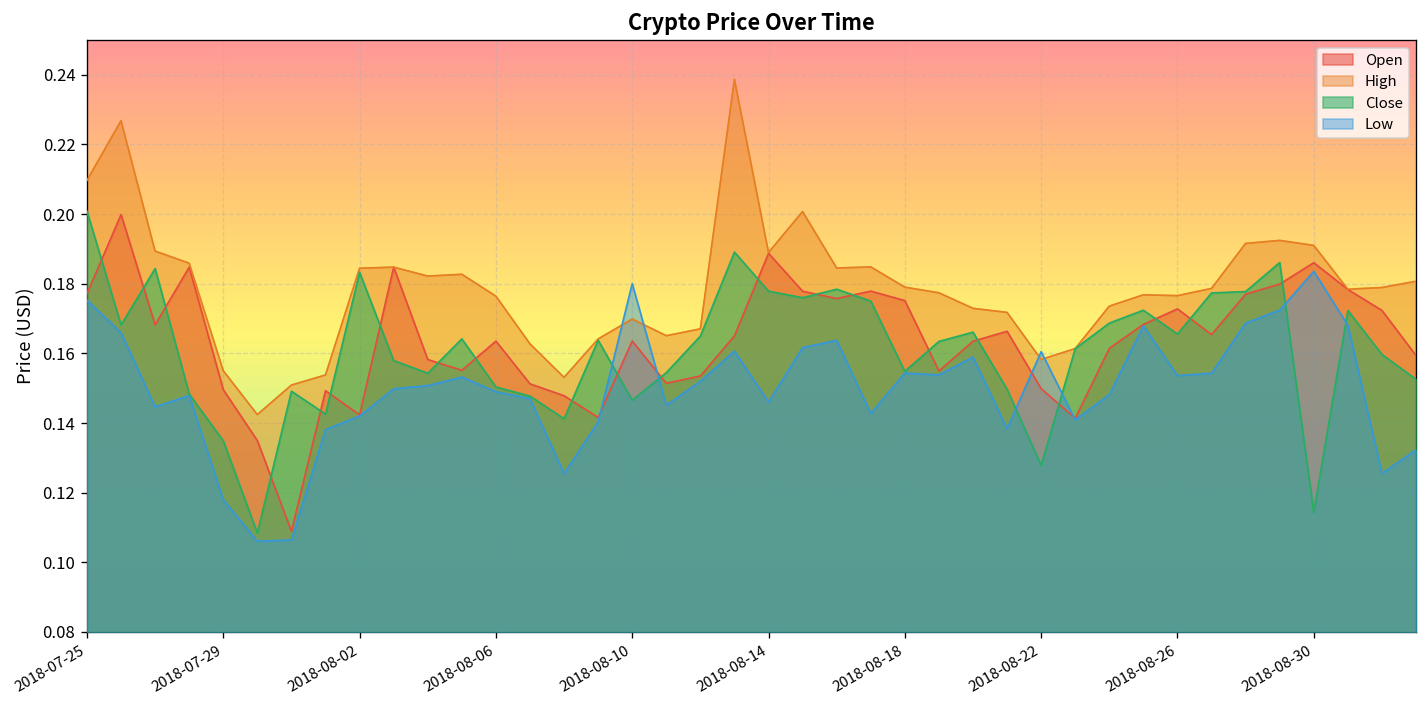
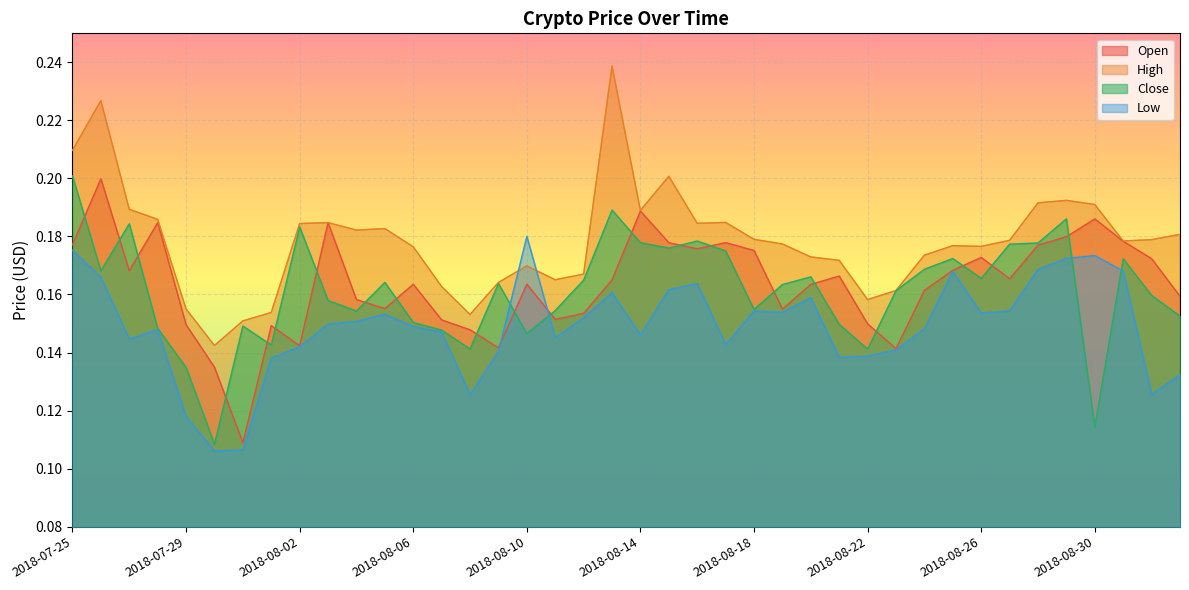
  {
    "Close": {
      "2018-07-25": 0.201,
      "2018-07-29": 0.135,
      "2018-08-02": 0.183,
      "2018-08-06": 0.150,
      "2018-08-10": 0.147,
      "2018-08-14": 0.178,
-     "2018-08-22": 0.128,
+     "2018-08-22": 0.141,
      "2018-08-26": 0.166,
      "2018-08-30": 0.114
    },
    "Low": {
      "2018-07-25": 0.175,
      "2018-07-29": 0.118,
      "2018-08-06": 0.149,
      "2018-08-10": 0.180,
      "2018-08-14": 0.146,
-     "2018-08-22": 0.161,
+     "2018-08-22": 0.139,
      "2018-08-26": 0.154,
-     "2018-08-30": 0.184
+     "2018-08-30": 0.173
    }
  }
